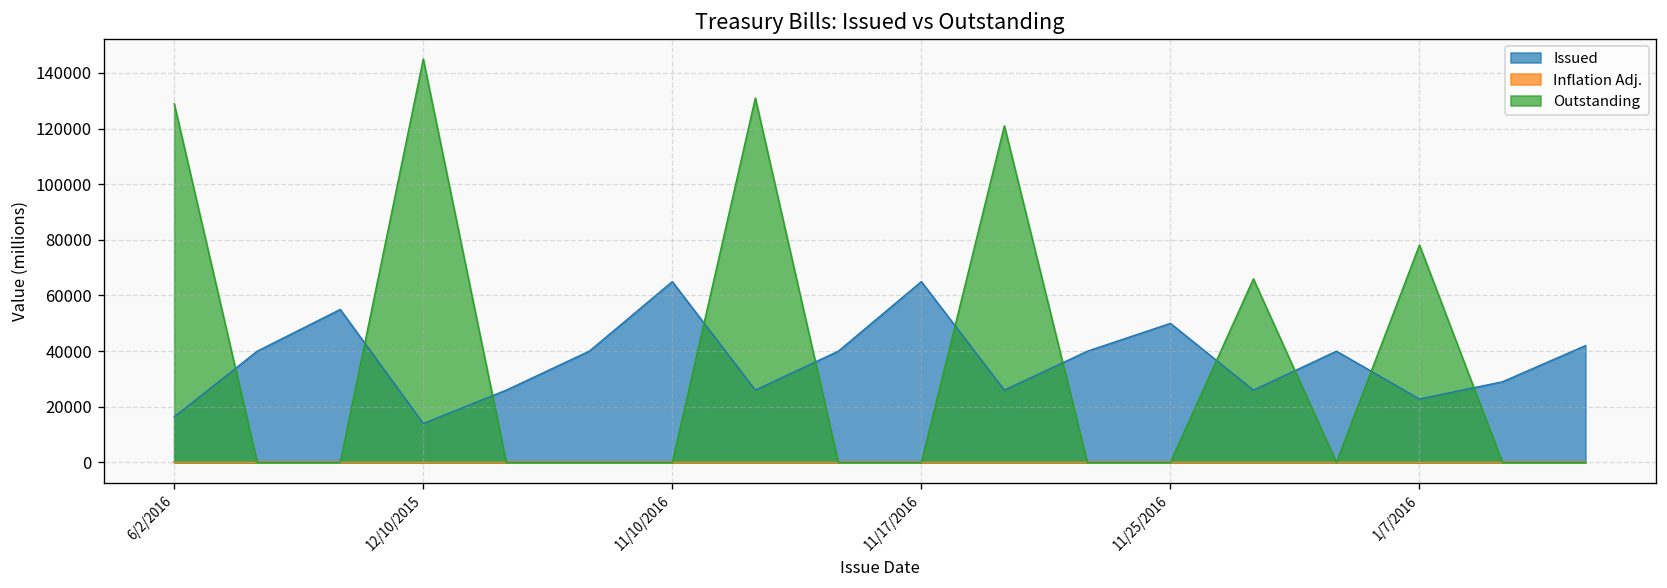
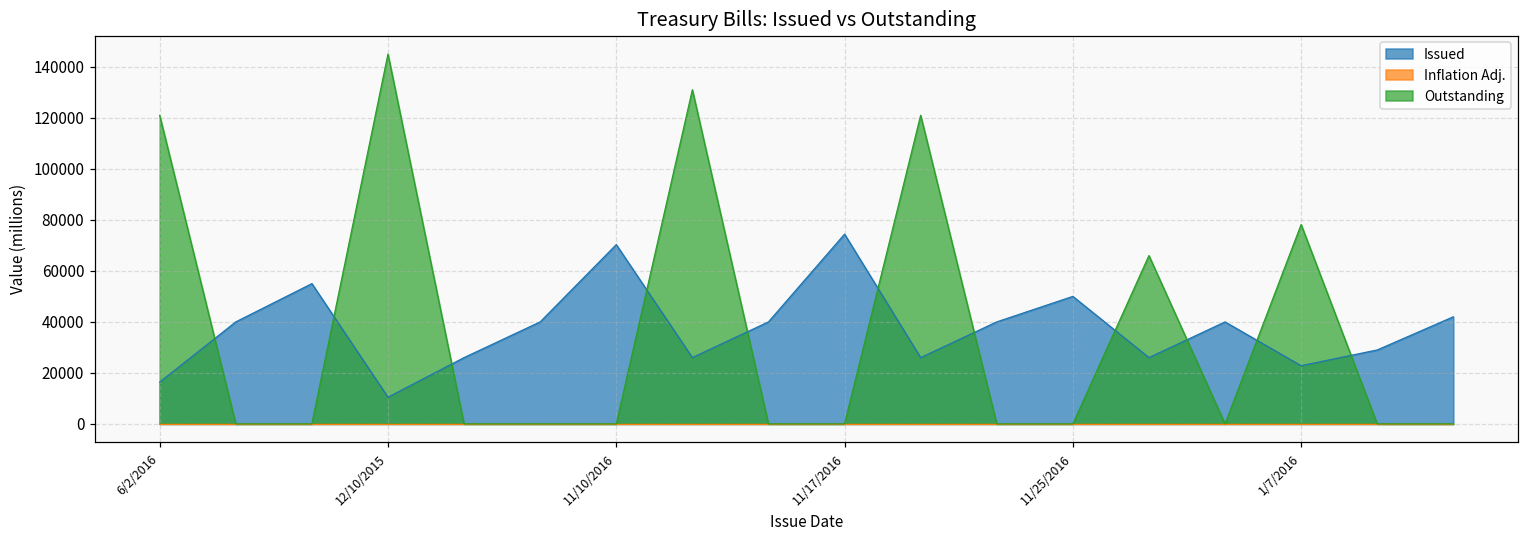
  {
    "Issued": {
      "6/2/2016": 16000,
-     "12/10/2015": 14000,
-     "11/10/2016": 65000,
-     "11/17/2016": 65000,
+     "12/10/2015": 10000,
+     "11/10/2016": 70000,
+     "11/17/2016": 74000,
      "11/25/2016": 50000,
      "1/7/2016": 23000
    },
    "Inflation Adj.": {
      "6/2/2016": 0,
      "12/10/2015": 0,
      "1/7/2016": 0
    },
    "Outstanding": {
-     "6/2/2016": 129000,
+     "6/2/2016": 121000,
      "12/10/2015": 145000,
      "1/7/2016": 78000
    }
  }
